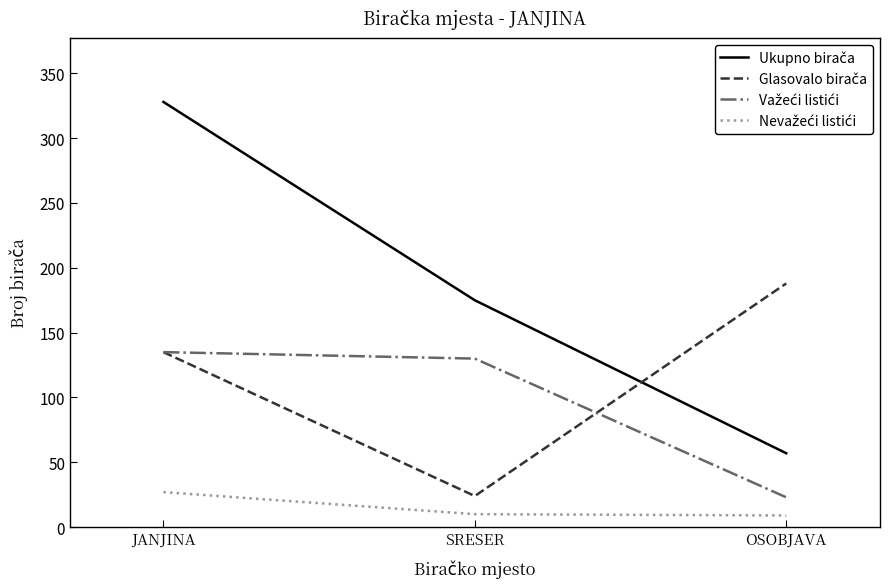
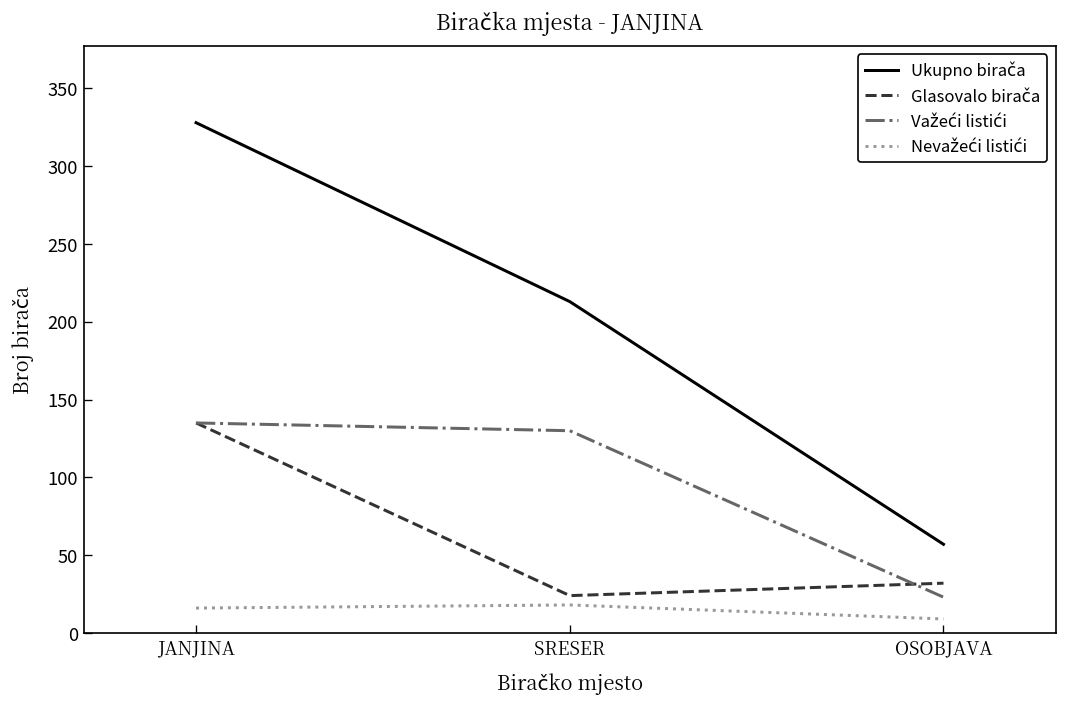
  {
    "Ukupno birača": {
      "JANJINA": 328,
-     "SRESER": 175,
+     "SRESER": 213,
      "OSOBJAVA": 57
    },
    "Glasovalo birača": {
      "SRESER": 24,
-     "OSOBJAVA": 188
+     "OSOBJAVA": 32
    },
    "Važeći listići": {
      "SRESER": 130,
      "OSOBJAVA": 23
    },
    "Nevažeći listići": {
-     "JANJINA": 27,
-     "SRESER": 10,
+     "JANJINA": 16,
+     "SRESER": 18,
      "OSOBJAVA": 9
    }
  }
